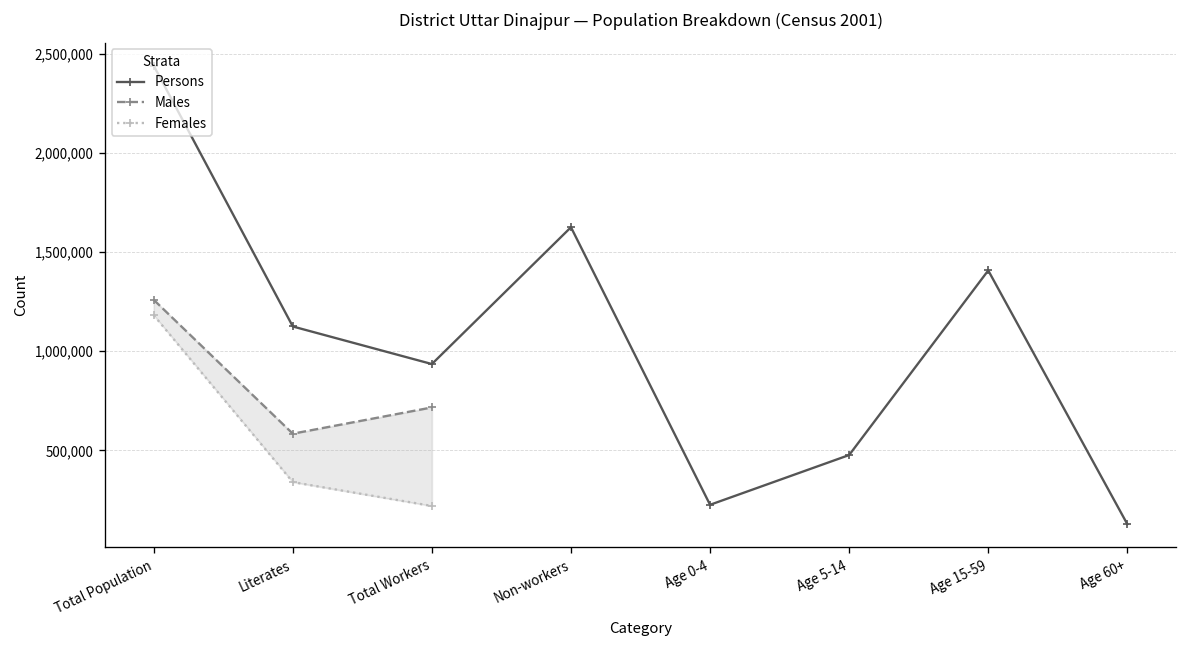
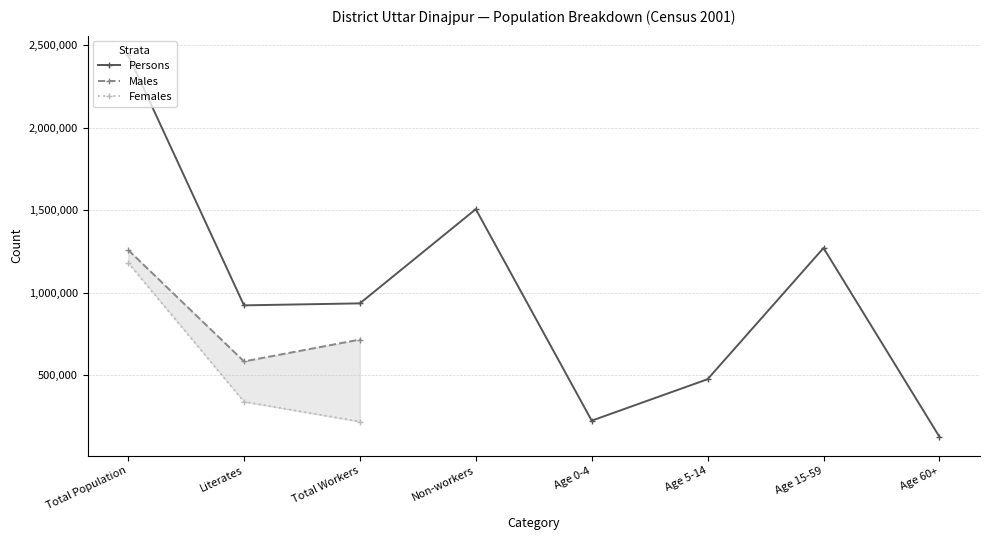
  {
    "Persons": {
-     "Literates": "1,130,000",
+     "Literates": "920,000",
      "Total Workers": "940,000",
-     "Non-workers": "1,630,000",
+     "Non-workers": "1,510,000",
      "Age 0-4": "220,000",
      "Age 5-14": "480,000",
-     "Age 15-59": "1,410,000",
+     "Age 15-59": "1,270,000",
      "Age 60+": "130,000"
    },
    "Males": {
      "Total Population": "1,260,000",
      "Literates": "580,000",
      "Total Workers": "720,000"
    },
    "Females": {
      "Total Population": "1,180,000",
      "Literates": "340,000",
      "Total Workers": "220,000"
    }
  }
